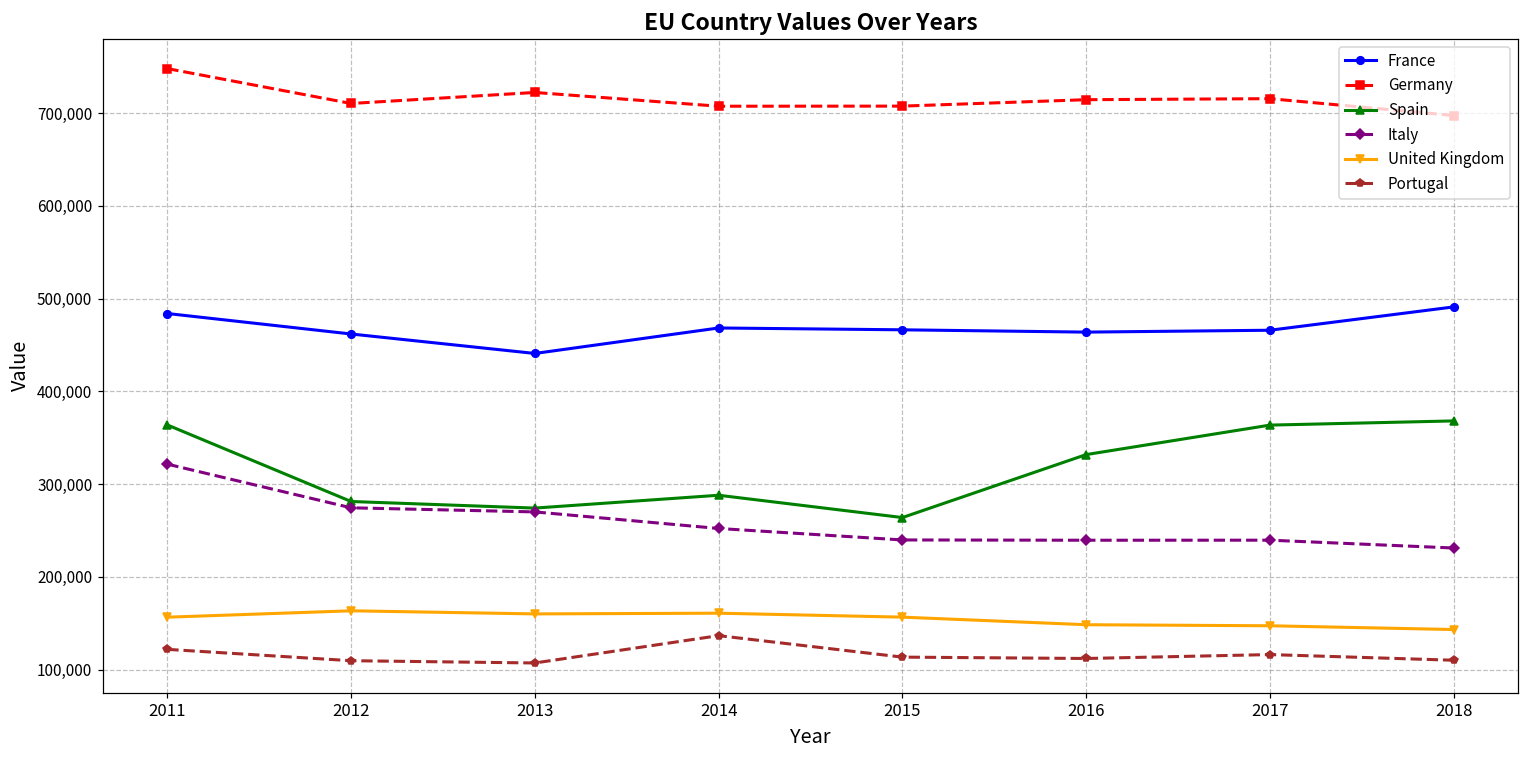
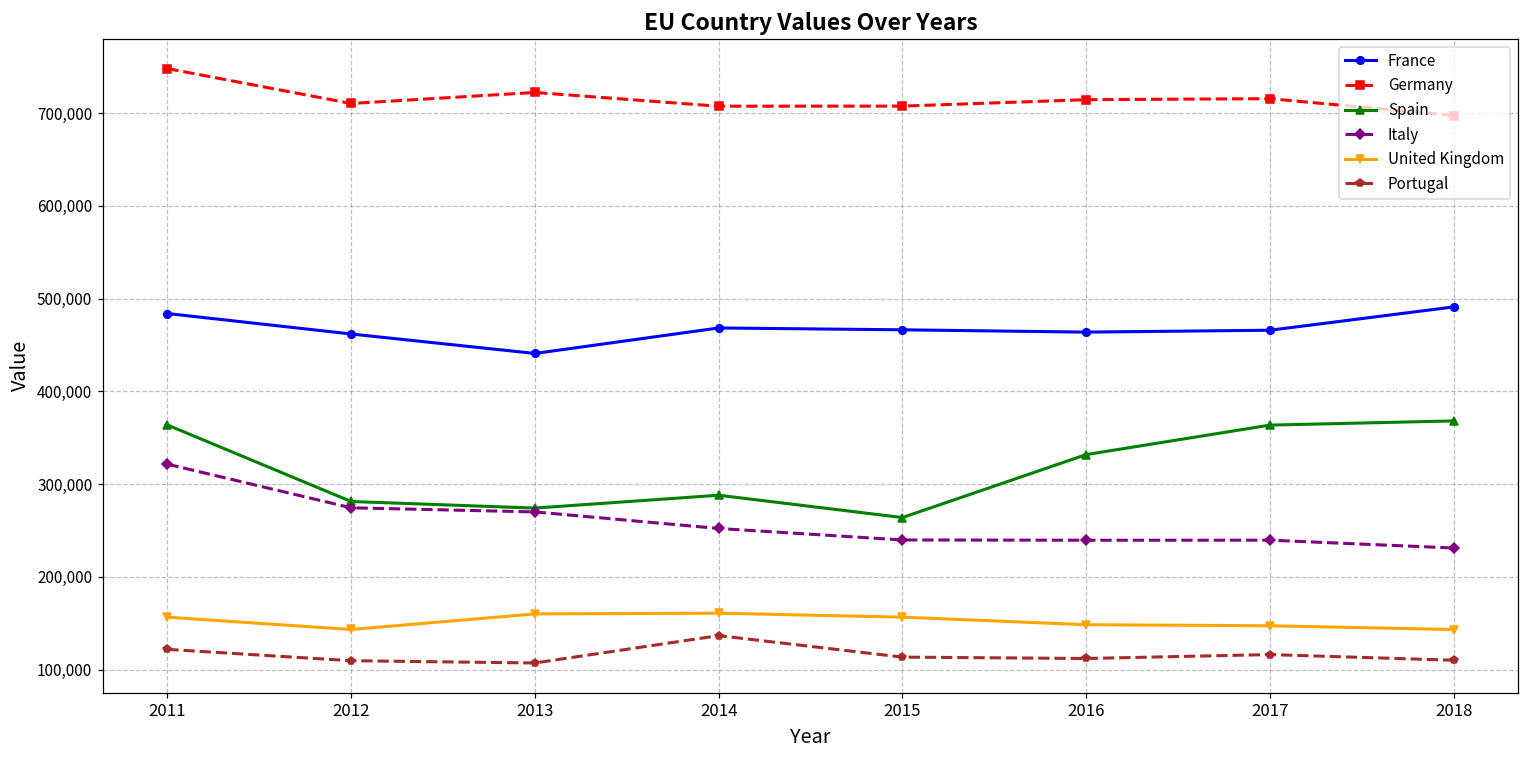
  {
    "France": {
      "2011": "480,000",
      "2012": "460,000",
      "2013": "440,000",
      "2014": "470,000",
      "2015": "470,000",
      "2016": "460,000",
      "2017": "470,000",
      "2018": "490,000"
    },
    "Germany": {
      "2011": "750,000",
      "2012": "710,000",
      "2013": "720,000",
      "2014": "710,000",
      "2015": "710,000",
      "2016": "710,000",
      "2017": "720,000"
    },
    "Spain": {
      "2011": "360,000",
      "2012": "280,000",
      "2013": "270,000",
      "2014": "290,000",
      "2015": "260,000",
      "2016": "330,000",
      "2017": "360,000",
      "2018": "370,000"
    },
    "Italy": {
      "2011": "320,000",
      "2012": "270,000",
      "2013": "270,000",
      "2014": "250,000",
      "2015": "240,000",
      "2016": "240,000",
      "2017": "240,000",
      "2018": "230,000"
    },
    "United Kingdom": {
      "2011": "160,000",
-     "2012": "160,000",
+     "2012": "140,000",
      "2013": "160,000",
      "2014": "160,000",
      "2015": "160,000",
      "2016": "150,000",
      "2017": "150,000",
      "2018": "140,000"
    },
    "Portugal": {
      "2011": "120,000",
      "2012": "110,000",
      "2013": "110,000",
      "2014": "140,000",
      "2015": "110,000",
      "2016": "110,000",
      "2017": "120,000",
      "2018": "110,000"
    }
  }
